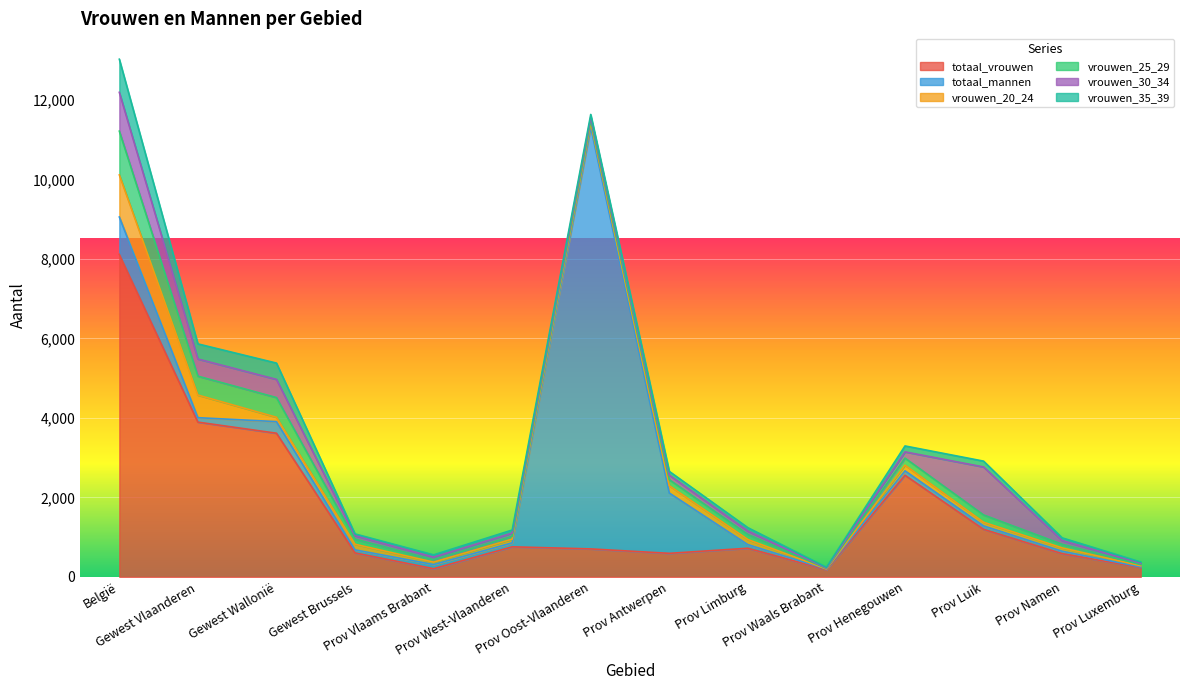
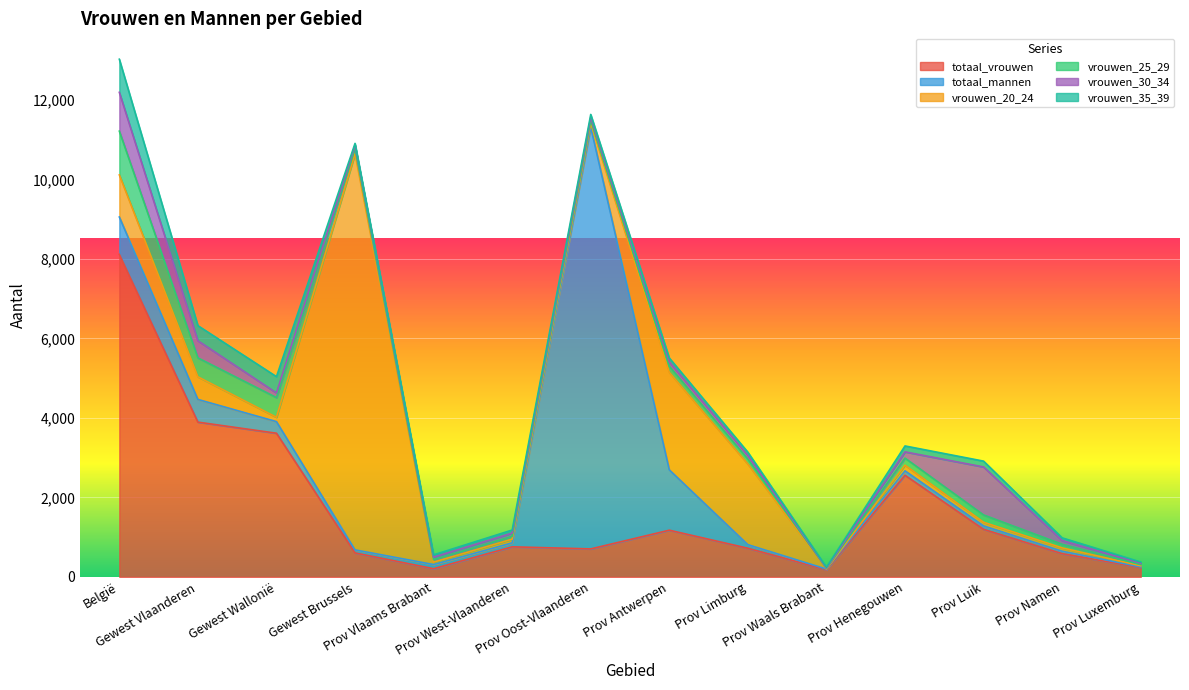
  {
    "totaal_vrouwen": {
      "België": "8,100",
      "Gewest Vlaanderen": "3,900",
      "Gewest Wallonië": "3,600",
      "Gewest Brussels": "600",
      "Prov Vlaams Brabant": "200",
      "Prov West-Vlaanderen": "800",
      "Prov Oost-Vlaanderen": "700",
-     "Prov Antwerpen": "600",
+     "Prov Antwerpen": "1,200",
      "Prov Limburg": "700",
      "Prov Henegouwen": "2,600",
      "Prov Luik": "1,200"
    },
    "totaal_mannen": {
      "België": "900",
-     "Gewest Vlaanderen": "100",
+     "Gewest Vlaanderen": "600",
      "Gewest Wallonië": "300",
      "Gewest Brussels": "100",
      "Prov West-Vlaanderen": "100",
      "Prov Oost-Vlaanderen": "10,600",
      "Prov Antwerpen": "1,500",
      "Prov Limburg": "100",
      "Prov Henegouwen": "100",
      "Prov Luik": "100"
    },
    "vrouwen_20_24": {
      "België": "1,100",
      "Gewest Vlaanderen": "600",
      "Gewest Wallonië": "100",
-     "Gewest Brussels": "100",
+     "Gewest Brussels": "10,000",
      "Prov West-Vlaanderen": "100",
      "Prov Oost-Vlaanderen": "100",
-     "Prov Antwerpen": "200",
-     "Prov Limburg": "100",
+     "Prov Antwerpen": "2,500",
+     "Prov Limburg": "2,000",
      "Prov Henegouwen": "100",
      "Prov Luik": "100",
      "Prov Namen": "100"
    },
    "vrouwen_30_34": {
      "België": "1,000",
      "Gewest Vlaanderen": "400",
-     "Gewest Wallonië": "500",
+     "Gewest Wallonië": "100",
      "Prov West-Vlaanderen": "100",
      "Prov Oost-Vlaanderen": "100",
      "Prov Antwerpen": "100",
      "Prov Limburg": "100",
      "Prov Henegouwen": "200",
      "Prov Luik": "1,200",
      "Prov Namen": "100"
    }
  }
